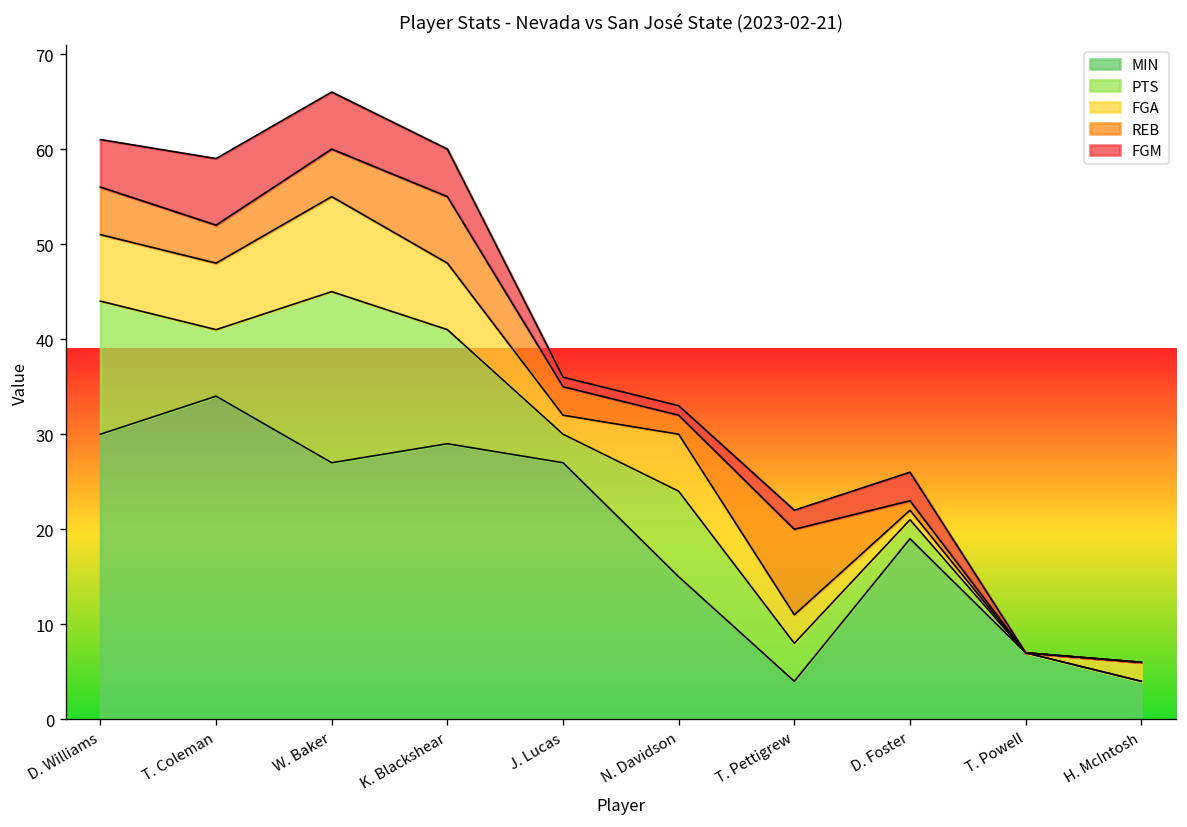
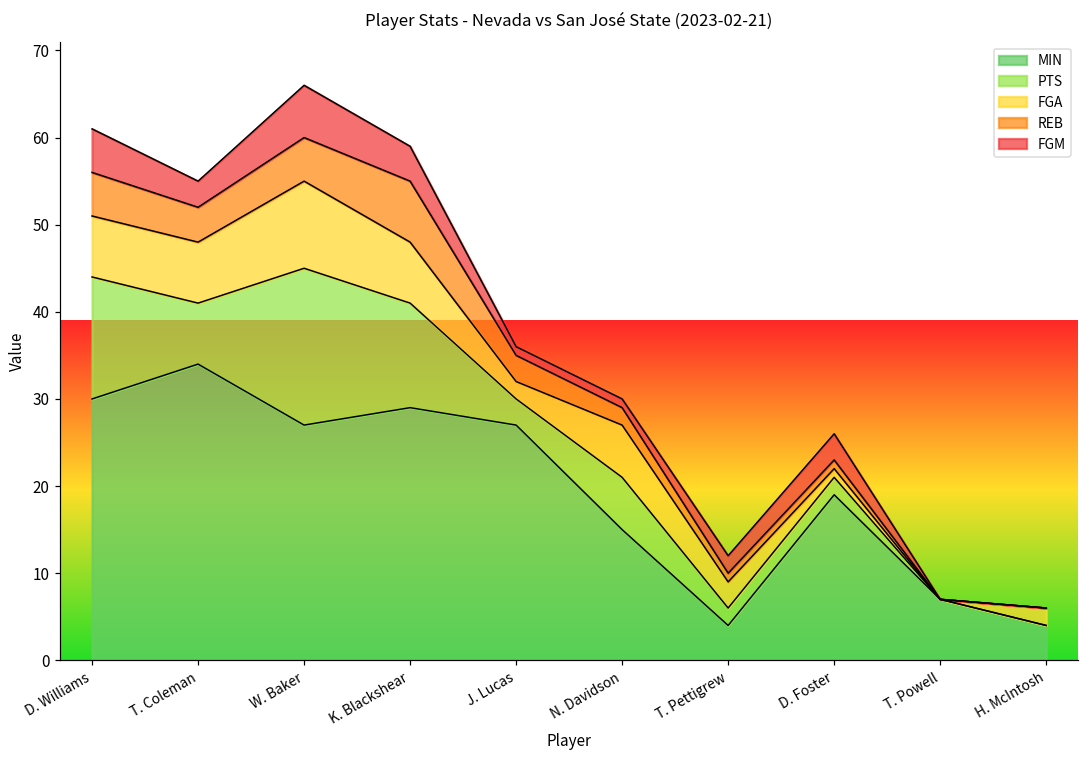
  {
    "MIN": {
      "D. Williams": 30,
      "T. Coleman": 34,
      "W. Baker": 27,
      "K. Blackshear": 29,
      "J. Lucas": 27,
      "N. Davidson": 15,
      "T. Pettigrew": 4,
      "D. Foster": 19
    },
    "PTS": {
      "D. Williams": 14,
      "T. Coleman": 7,
      "W. Baker": 18,
      "K. Blackshear": 12,
      "J. Lucas": 3,
-     "N. Davidson": 9,
-     "T. Pettigrew": 4,
+     "N. Davidson": 6,
+     "T. Pettigrew": 2,
      "D. Foster": 2
    },
    "FGA": {
      "D. Williams": 7,
      "T. Coleman": 7,
      "W. Baker": 10,
      "K. Blackshear": 7,
      "J. Lucas": 2,
      "N. Davidson": 6,
      "T. Pettigrew": 3,
      "D. Foster": 1
    },
    "REB": {
      "D. Williams": 5,
      "T. Coleman": 4,
      "W. Baker": 5,
      "K. Blackshear": 7,
      "J. Lucas": 3,
      "N. Davidson": 2,
-     "T. Pettigrew": 9,
+     "T. Pettigrew": 1,
      "D. Foster": 1
    },
    "FGM": {
      "D. Williams": 5,
-     "T. Coleman": 7,
+     "T. Coleman": 3,
      "W. Baker": 6,
-     "K. Blackshear": 5,
+     "K. Blackshear": 4,
      "J. Lucas": 1,
      "N. Davidson": 1,
      "T. Pettigrew": 2,
      "D. Foster": 3
    }
  }
